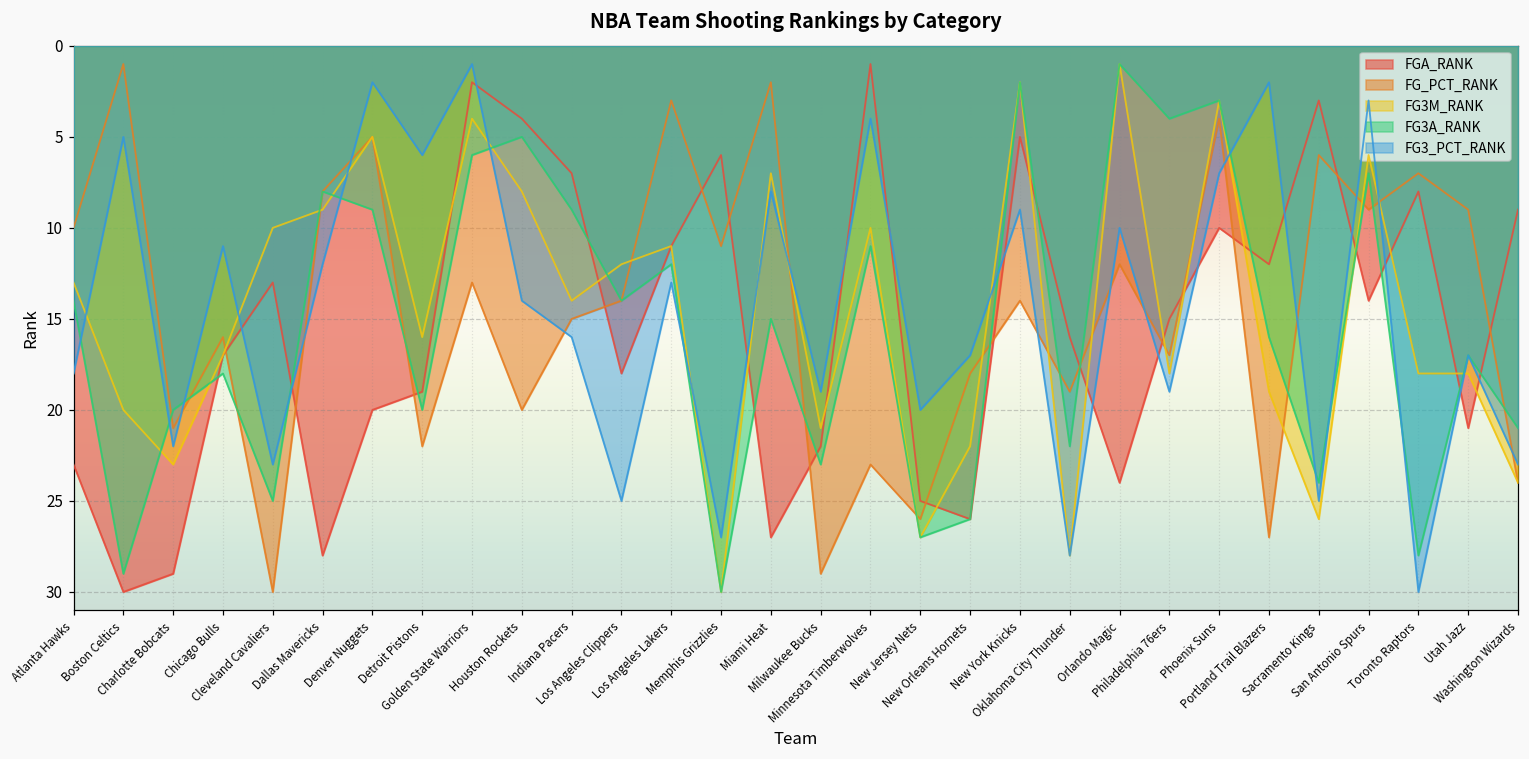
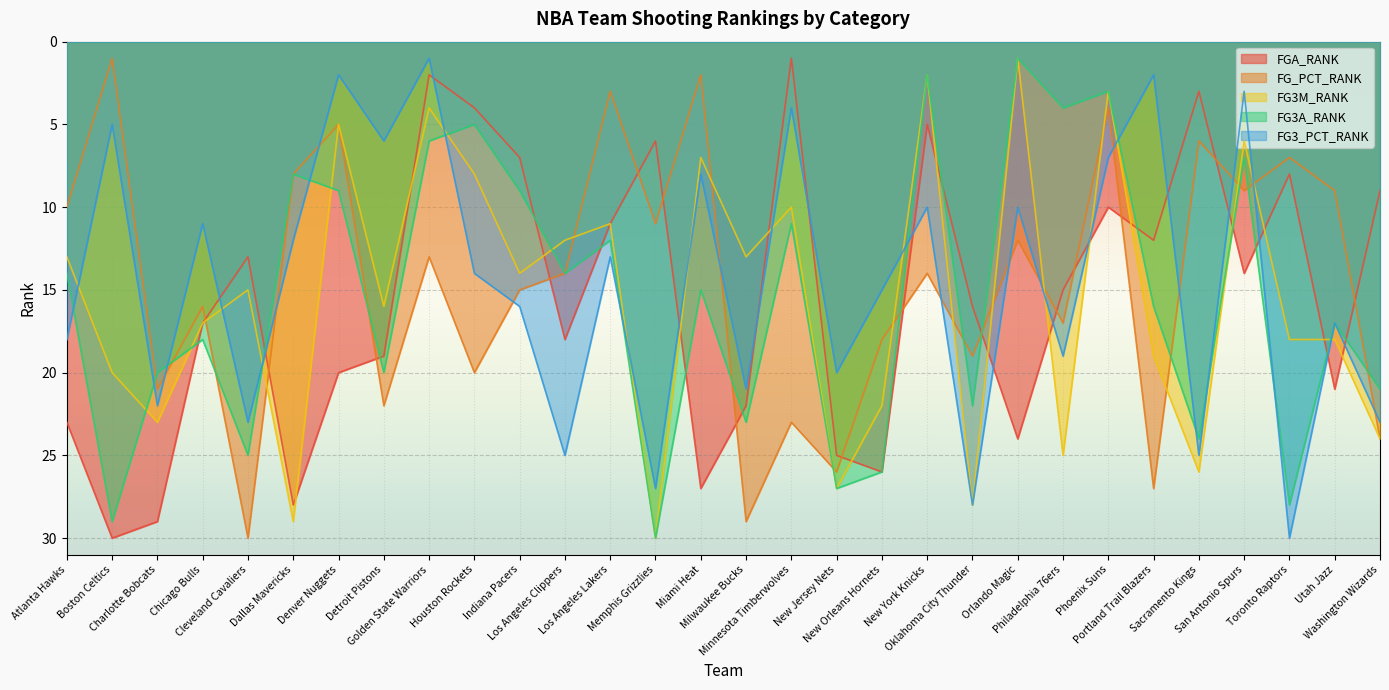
  {
    "FG3M_RANK": {
      "Atlanta Hawks": 13,
      "Boston Celtics": 20,
      "Charlotte Bobcats": 23,
-     "Cleveland Cavaliers": 10,
-     "Dallas Mavericks": 9,
+     "Cleveland Cavaliers": 15,
+     "Dallas Mavericks": 29,
      "Detroit Pistons": 16,
      "Golden State Warriors": 4,
      "Houston Rockets": 8,
      "Indiana Pacers": 14,
      "Los Angeles Clippers": 12,
      "Miami Heat": 7,
-     "Milwaukee Bucks": 21,
+     "Milwaukee Bucks": 13,
      "Minnesota Timberwolves": 10,
      "New Orleans Hornets": 22,
-     "Philadelphia 76ers": 18,
+     "Philadelphia 76ers": 25,
      "Portland Trail Blazers": 19,
      "Sacramento Kings": 26,
      "Toronto Raptors": 18,
      "Utah Jazz": 18
    },
    "FG3A_RANK": {
      "Atlanta Hawks": 14,
      "Boston Celtics": 29,
      "Charlotte Bobcats": 20,
      "Chicago Bulls": 18,
      "Cleveland Cavaliers": 25,
      "Denver Nuggets": 9,
      "Detroit Pistons": 20,
      "Golden State Warriors": 6,
      "Houston Rockets": 5,
      "Indiana Pacers": 9,
      "Los Angeles Lakers": 12,
      "Miami Heat": 15,
      "Milwaukee Bucks": 23,
      "Minnesota Timberwolves": 11,
      "Oklahoma City Thunder": 22,
      "Philadelphia 76ers": 4,
      "Portland Trail Blazers": 16,
      "Sacramento Kings": 24,
      "San Antonio Spurs": 7,
      "Toronto Raptors": 28,
      "Washington Wizards": 21
    },
    "FG3_PCT_RANK": {
      "Atlanta Hawks": 18,
      "Boston Celtics": 5,
      "Charlotte Bobcats": 22,
      "Chicago Bulls": 11,
      "Cleveland Cavaliers": 23,
      "Dallas Mavericks": 12,
      "Denver Nuggets": 2,
      "Detroit Pistons": 6,
      "Golden State Warriors": 1,
      "Houston Rockets": 14,
      "Indiana Pacers": 16,
      "Los Angeles Clippers": 25,
      "Los Angeles Lakers": 13,
      "Memphis Grizzlies": 27,
      "Miami Heat": 8,
-     "Milwaukee Bucks": 19,
+     "Milwaukee Bucks": 21,
      "Minnesota Timberwolves": 4,
      "New Jersey Nets": 20,
-     "New Orleans Hornets": 17,
-     "New York Knicks": 9,
+     "New Orleans Hornets": 15,
+     "New York Knicks": 10,
      "Orlando Magic": 10,
      "Philadelphia 76ers": 19,
      "Phoenix Suns": 7,
      "Portland Trail Blazers": 2,
      "Sacramento Kings": 25,
      "Toronto Raptors": 30,
      "Washington Wizards": 23
    }
  }
